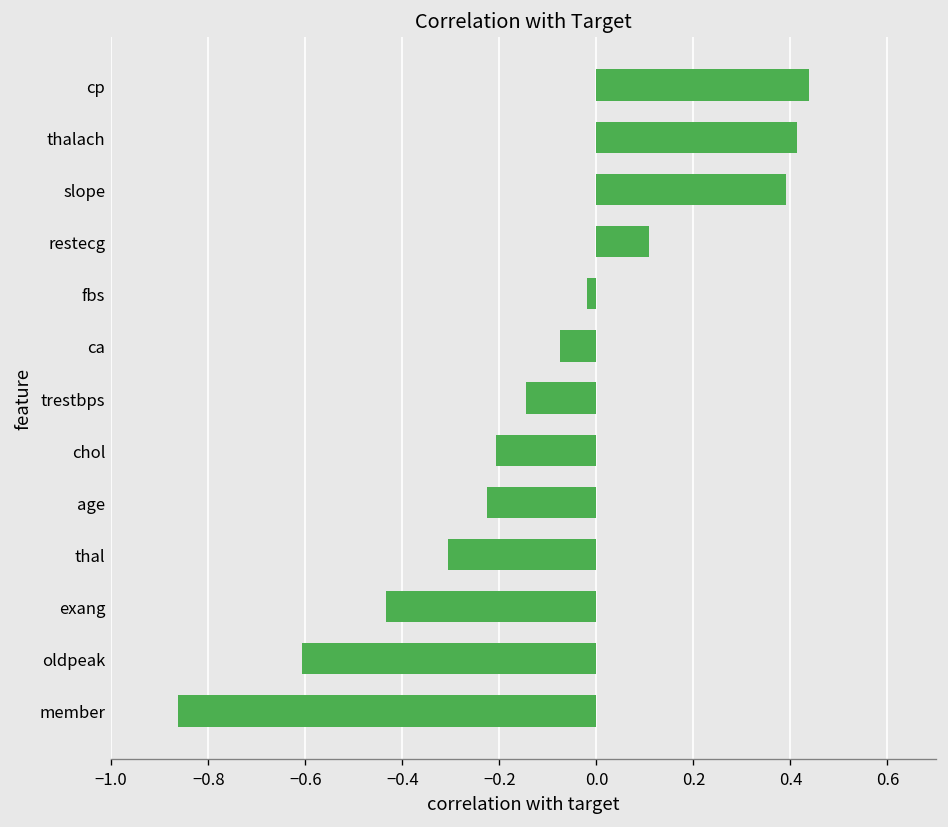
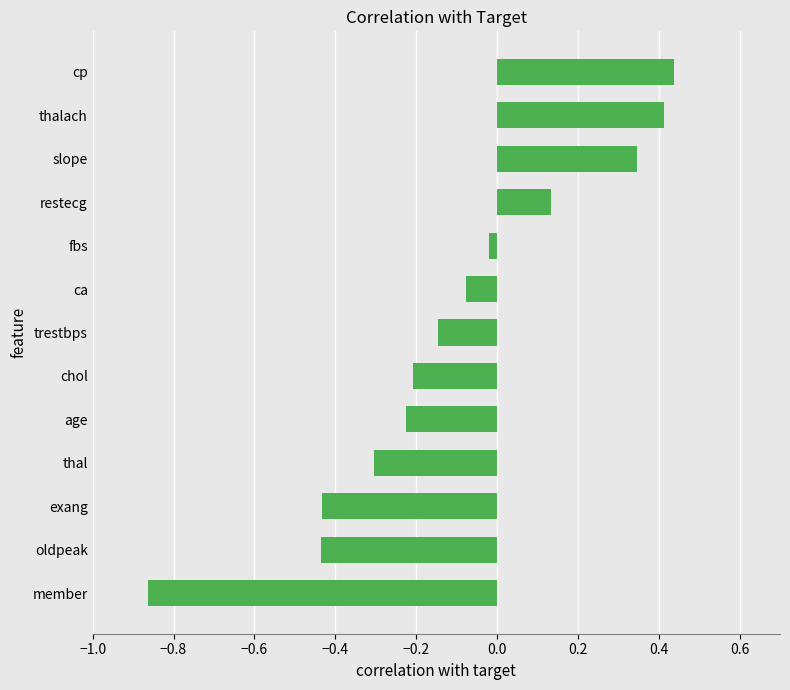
  {
    "cp": 0.44,
    "thalach": 0.41,
-   "slope": 0.39,
-   "restecg": 0.11,
+   "slope": 0.35,
+   "restecg": 0.13,
    "fbs": -0.02,
    "ca": -0.08,
    "trestbps": -0.15,
    "chol": -0.21,
    "age": -0.23,
    "thal": -0.30,
    "exang": -0.43,
-   "oldpeak": -0.61,
+   "oldpeak": -0.44,
    "member": -0.86
  }
